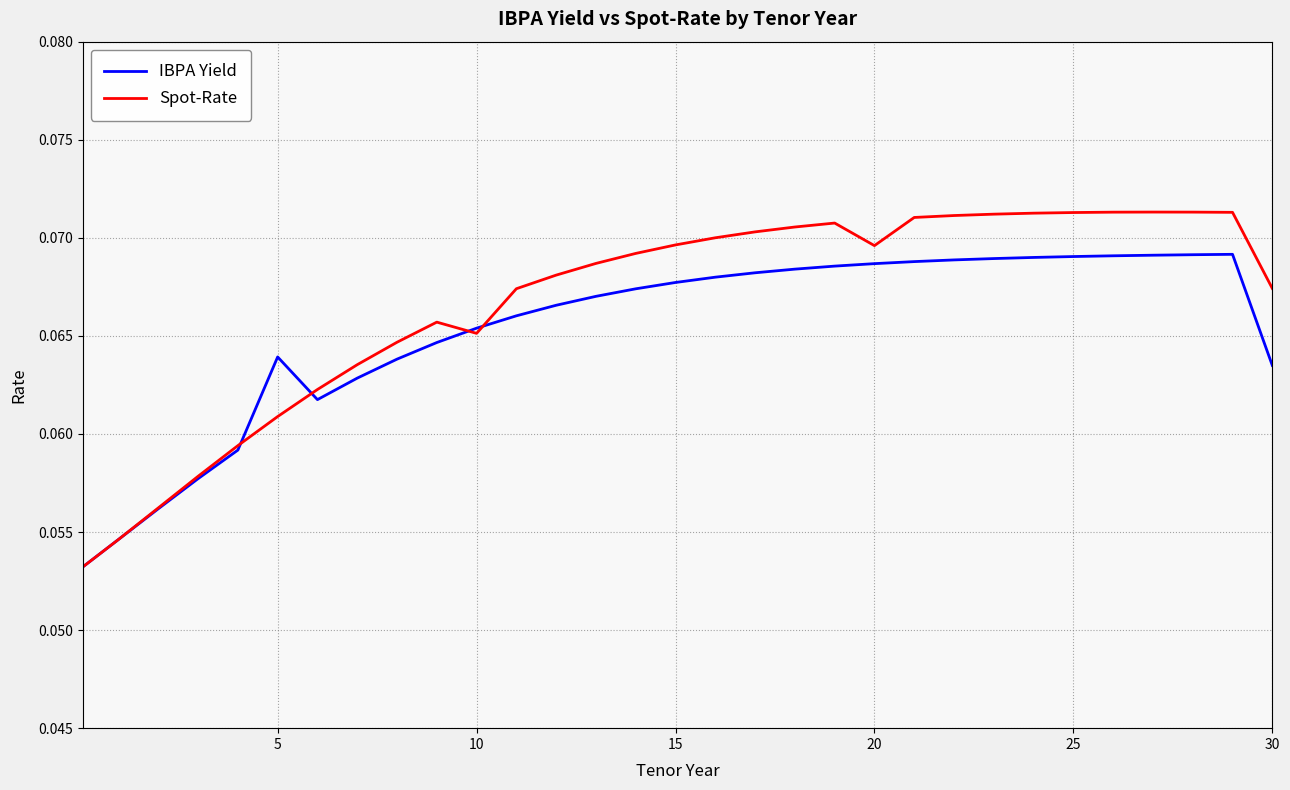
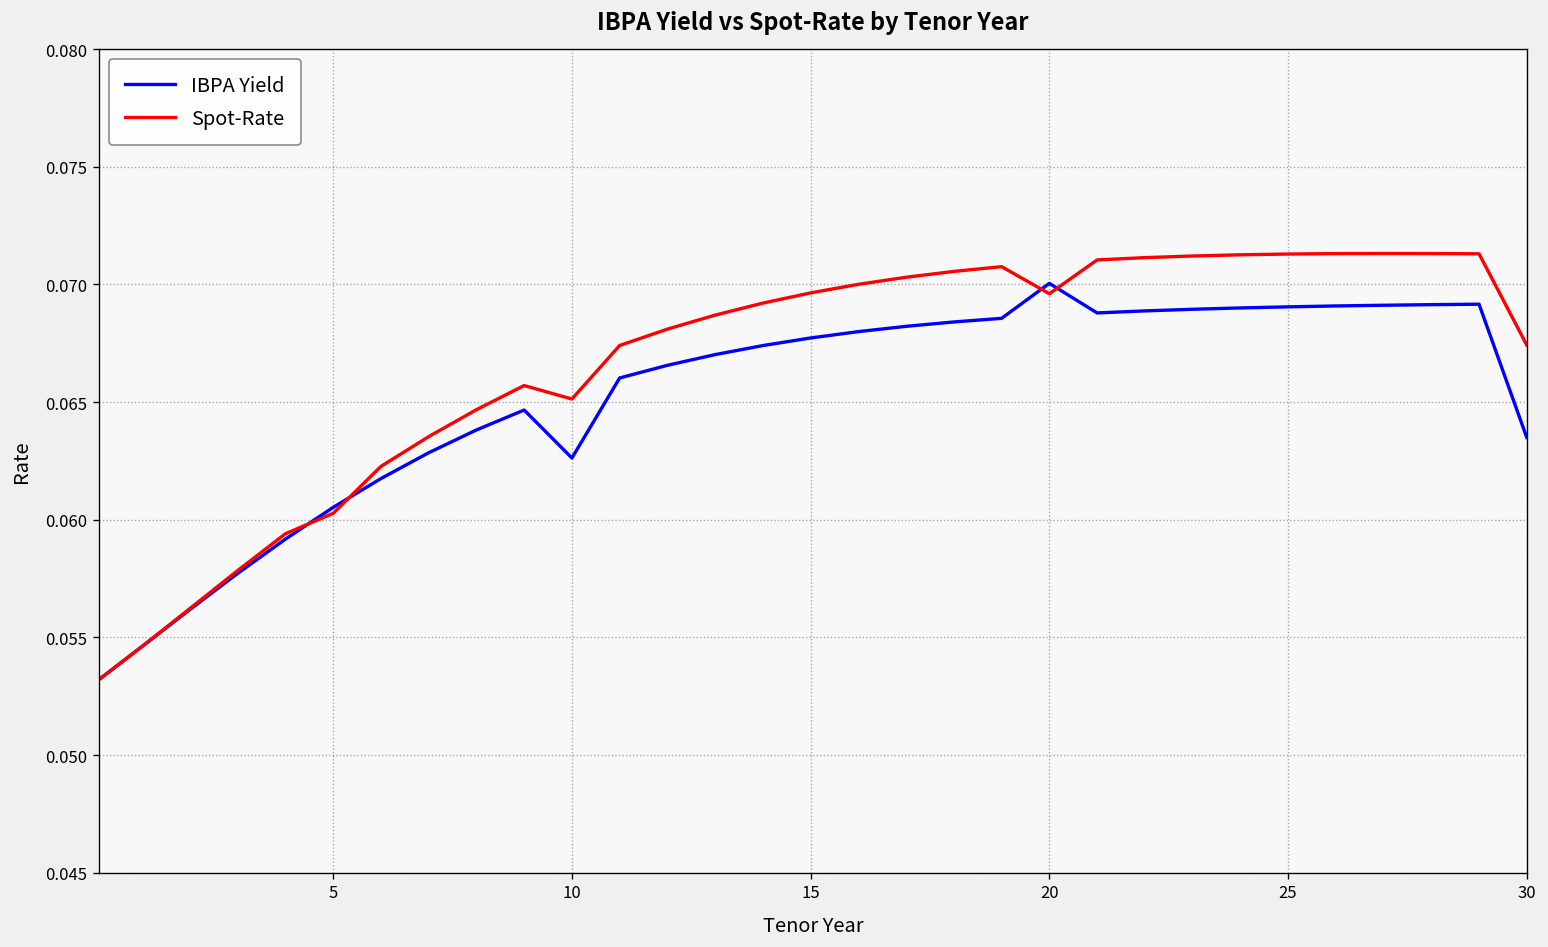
  {
    "IBPA Yield": {
-     "5": 0.0639,
-     "10": 0.0654,
+     "5": 0.0605,
+     "10": 0.0626,
      "15": 0.0677,
-     "20": 0.0687,
+     "20": 0.0700,
      "25": 0.0690,
      "30": 0.0635
    },
    "Spot-Rate": {
-     "5": 0.0609,
+     "5": 0.0603,
      "10": 0.0651,
      "15": 0.0696,
      "20": 0.0696,
      "25": 0.0713,
      "30": 0.0674
    }
  }
